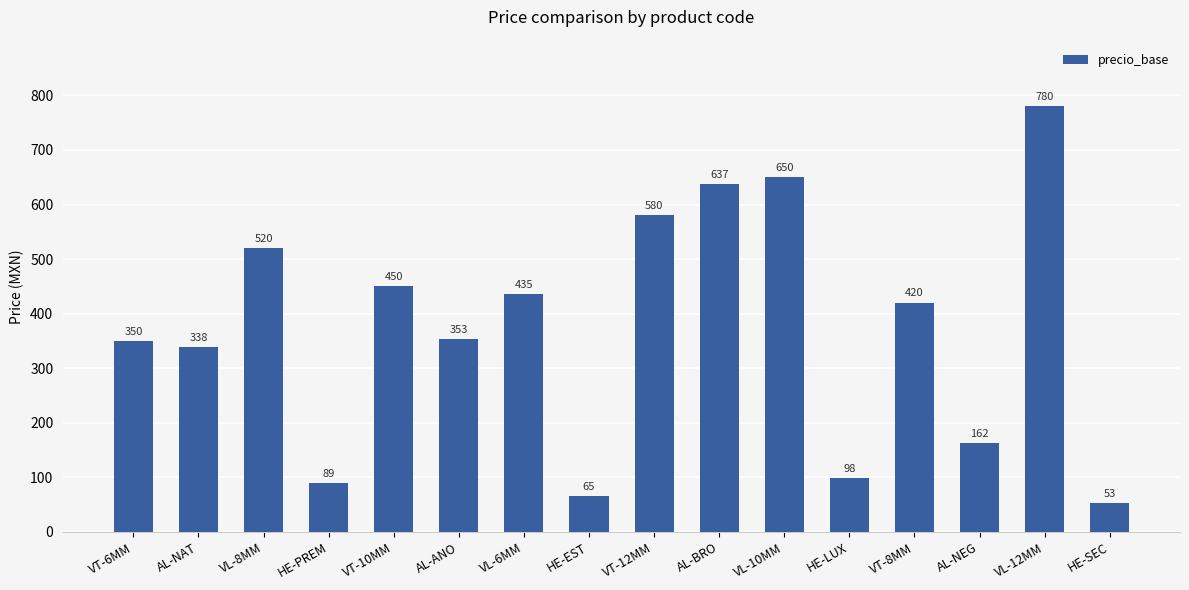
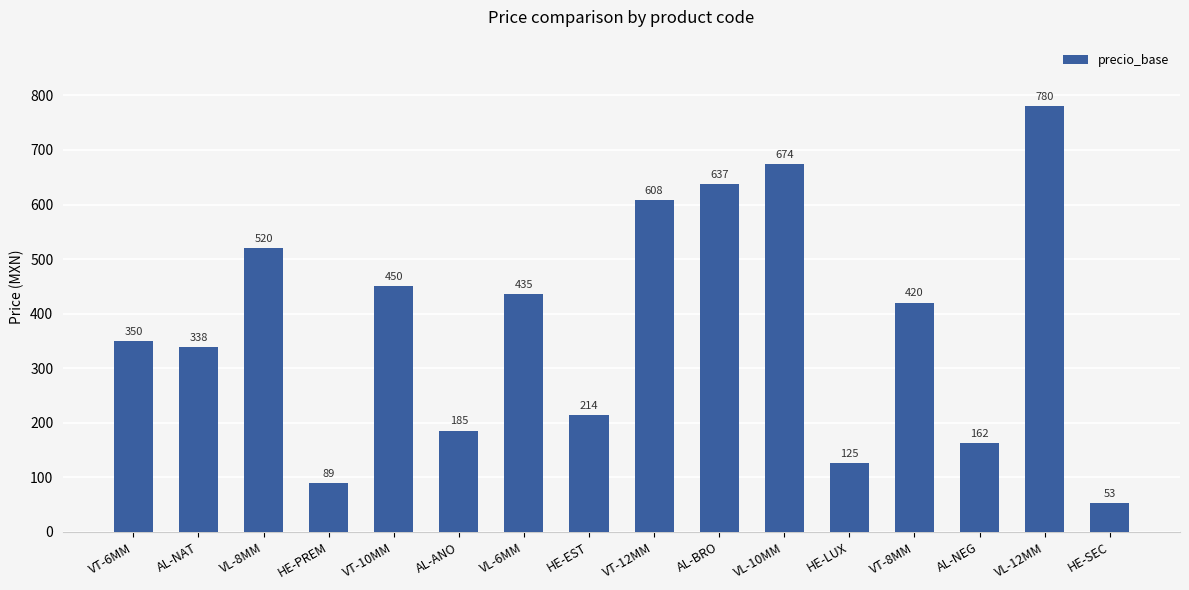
  {
    "VT-6MM": 350,
    "VL-8MM": 520,
    "HE-PREM": 89,
    "VT-10MM": 450,
-   "AL-ANO": 353,
+   "AL-ANO": 185,
    "VL-6MM": 435,
-   "HE-EST": 65,
-   "VT-12MM": 580,
+   "HE-EST": 214,
+   "VT-12MM": 608,
    "AL-BRO": 637,
-   "VL-10MM": 650,
-   "HE-LUX": 98,
+   "VL-10MM": 674,
+   "HE-LUX": 125,
    "VT-8MM": 420,
    "VL-12MM": 780,
    "HE-SEC": 53
  }
